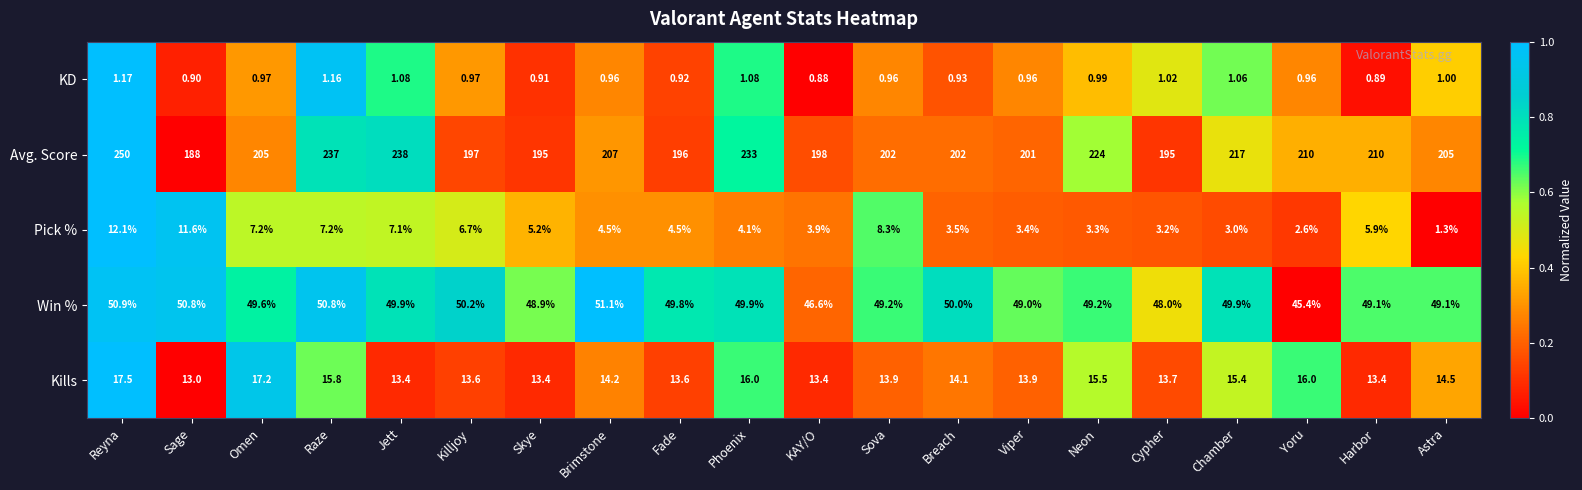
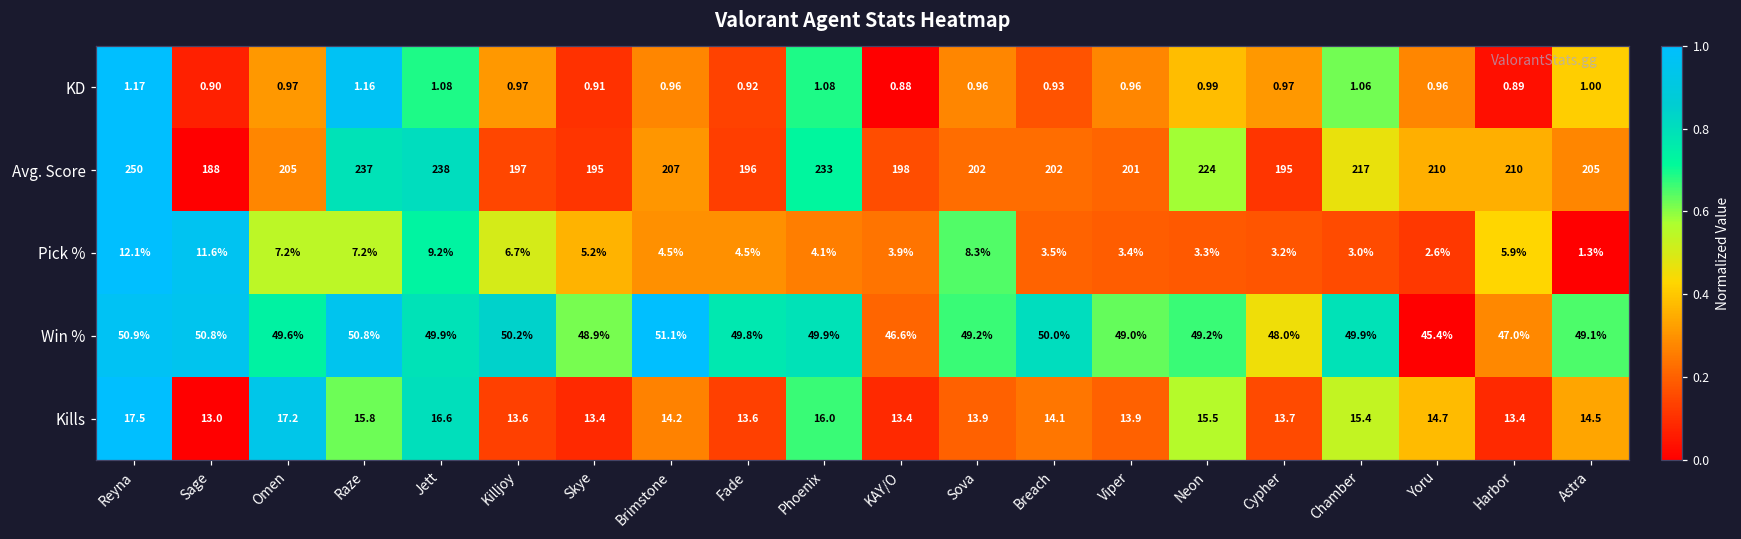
  {
    "KD": {
      "Reyna": "1.17",
      "Sage": "0.90",
      "Omen": "0.97",
      "Raze": "1.16",
      "Jett": "1.08",
      "Killjoy": "0.97",
      "Skye": "0.91",
      "Brimstone": "0.96",
      "Fade": "0.92",
      "Phoenix": "1.08",
      "KAY/O": "0.88",
      "Sova": "0.96",
      "Breach": "0.93",
      "Viper": "0.96",
      "Neon": "0.99",
-     "Cypher": "1.02",
+     "Cypher": "0.97",
      "Chamber": "1.06",
      "Yoru": "0.96",
      "Astra": "1.00"
    },
    "Avg. Score": {
      "Reyna": "250",
      "Sage": "188",
      "Omen": "205",
      "Raze": "237",
      "Jett": "238",
      "Killjoy": "197",
      "Skye": "195",
      "Brimstone": "207",
      "Fade": "196",
      "Phoenix": "233",
      "KAY/O": "198",
      "Sova": "202",
      "Breach": "202",
      "Viper": "201",
      "Neon": "224",
      "Cypher": "195",
      "Chamber": "217",
      "Yoru": "210",
      "Harbor": "210",
      "Astra": "205"
    },
    "Pick %": {
      "Reyna": "12.1%",
      "Sage": "11.6%",
      "Omen": "7.2%",
      "Raze": "7.2%",
-     "Jett": "7.1%",
+     "Jett": "9.2%",
      "Killjoy": "6.7%",
      "Skye": "5.2%",
      "Brimstone": "4.5%",
      "Fade": "4.5%",
      "Phoenix": "4.1%",
      "KAY/O": "3.9%",
      "Sova": "8.3%",
      "Breach": "3.5%",
      "Viper": "3.4%",
      "Neon": "3.3%",
      "Cypher": "3.2%",
      "Chamber": "3.0%",
      "Yoru": "2.6%",
      "Harbor": "5.9%",
      "Astra": "1.3%"
    },
    "Win %": {
      "Reyna": "50.9%",
      "Sage": "50.8%",
      "Omen": "49.6%",
      "Raze": "50.8%",
      "Jett": "49.9%",
      "Killjoy": "50.2%",
      "Skye": "48.9%",
      "Brimstone": "51.1%",
      "Fade": "49.8%",
      "Phoenix": "49.9%",
      "KAY/O": "46.6%",
      "Sova": "49.2%",
      "Breach": "50.0%",
      "Viper": "49.0%",
      "Neon": "49.2%",
      "Cypher": "48.0%",
      "Chamber": "49.9%",
      "Yoru": "45.4%",
-     "Harbor": "49.1%",
+     "Harbor": "47.0%",
      "Astra": "49.1%"
    },
    "Kills": {
      "Reyna": "17.5",
      "Sage": "13.0",
      "Omen": "17.2",
      "Raze": "15.8",
-     "Jett": "13.4",
+     "Jett": "16.6",
      "Killjoy": "13.6",
      "Skye": "13.4",
      "Brimstone": "14.2",
      "Fade": "13.6",
      "Phoenix": "16.0",
      "KAY/O": "13.4",
      "Sova": "13.9",
      "Breach": "14.1",
      "Viper": "13.9",
      "Neon": "15.5",
      "Cypher": "13.7",
      "Chamber": "15.4",
-     "Yoru": "16.0",
+     "Yoru": "14.7",
      "Harbor": "13.4",
      "Astra": "14.5"
    }
  }
